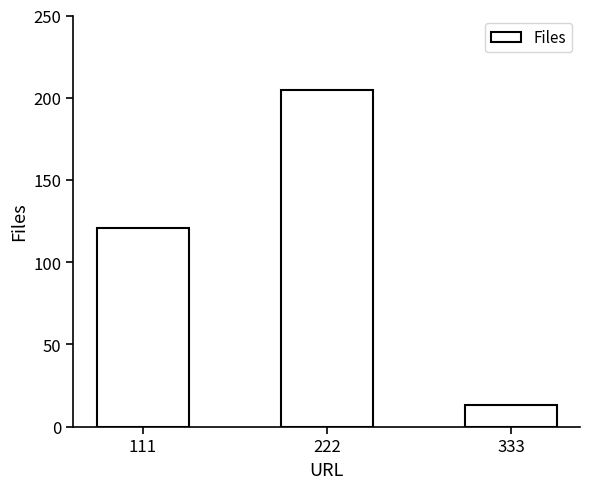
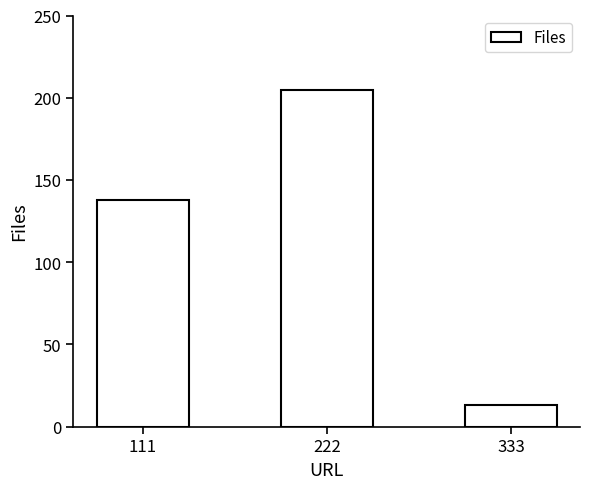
  {
-   "111": 121,
+   "111": 138,
    "222": 205,
    "333": 13
  }
